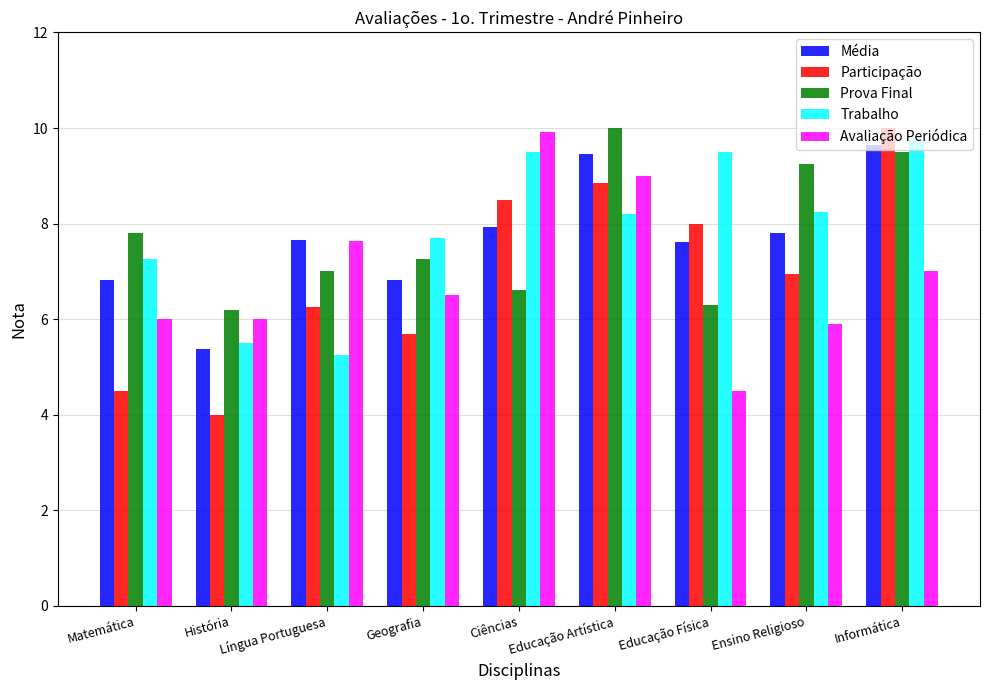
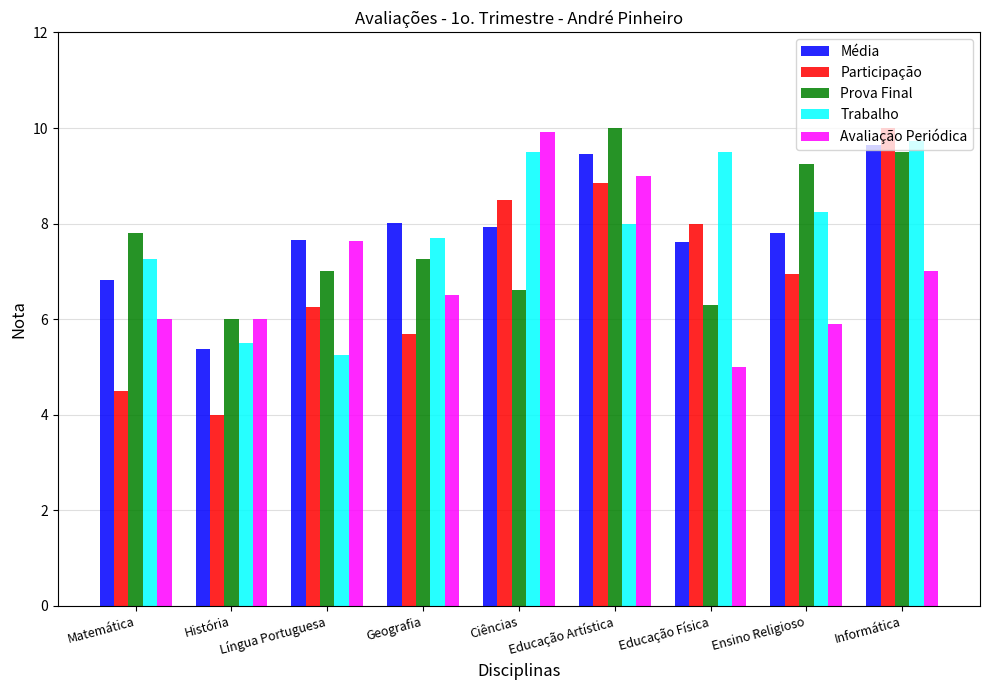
  {
    "Média": {
      "Matemática": 6.8,
      "História": 5.4,
      "Língua Portuguesa": 7.7,
-     "Geografia": 6.8,
+     "Geografia": 8.0,
      "Ciências": 7.9,
      "Educação Artística": 9.5,
      "Educação Física": 7.6,
      "Ensino Religioso": 7.8
    },
    "Participação": {
      "Matemática": 4.5,
      "História": 4.0,
      "Língua Portuguesa": 6.3,
      "Geografia": 5.7,
      "Ciências": 8.5,
      "Educação Artística": 8.9,
      "Educação Física": 8.0,
      "Ensino Religioso": 7.0
    },
    "Prova Final": {
      "Matemática": 7.8,
-     "História": 6.2,
+     "História": 6.0,
      "Língua Portuguesa": 7.0,
      "Geografia": 7.3,
      "Ciências": 6.6,
      "Educação Artística": 10.0,
      "Educação Física": 6.3,
      "Ensino Religioso": 9.3,
      "Informática": 9.5
    },
    "Trabalho": {
      "Matemática": 7.3,
      "História": 5.5,
      "Língua Portuguesa": 5.3,
      "Geografia": 7.7,
      "Ciências": 9.5,
-     "Educação Artística": 8.2,
+     "Educação Artística": 8.0,
      "Educação Física": 9.5,
      "Ensino Religioso": 8.3
    },
    "Avaliação Periódica": {
      "Matemática": 6.0,
      "História": 6.0,
      "Língua Portuguesa": 7.6,
      "Geografia": 6.5,
      "Ciências": 9.9,
      "Educação Artística": 9.0,
-     "Educação Física": 4.5,
+     "Educação Física": 5.0,
      "Ensino Religioso": 5.9,
      "Informática": 7.0
    }
  }
